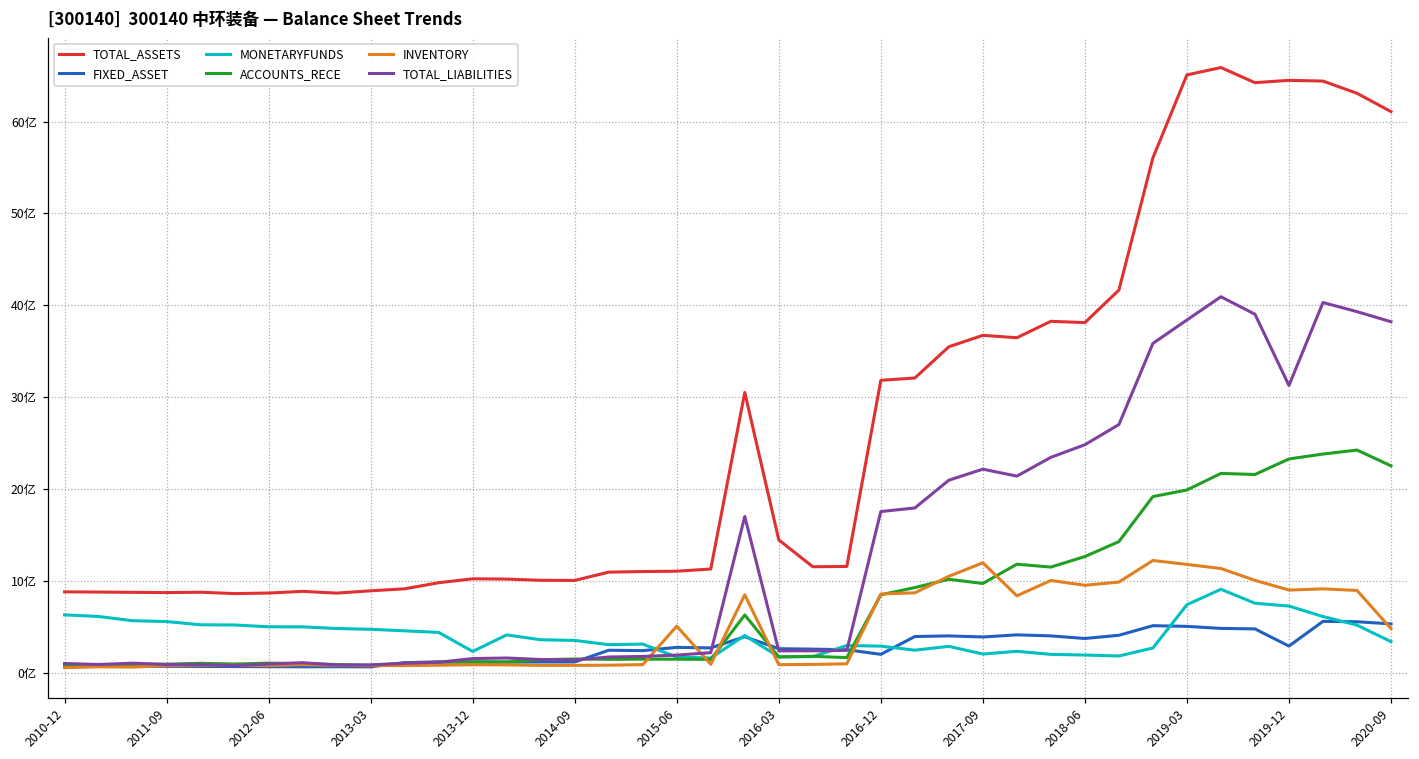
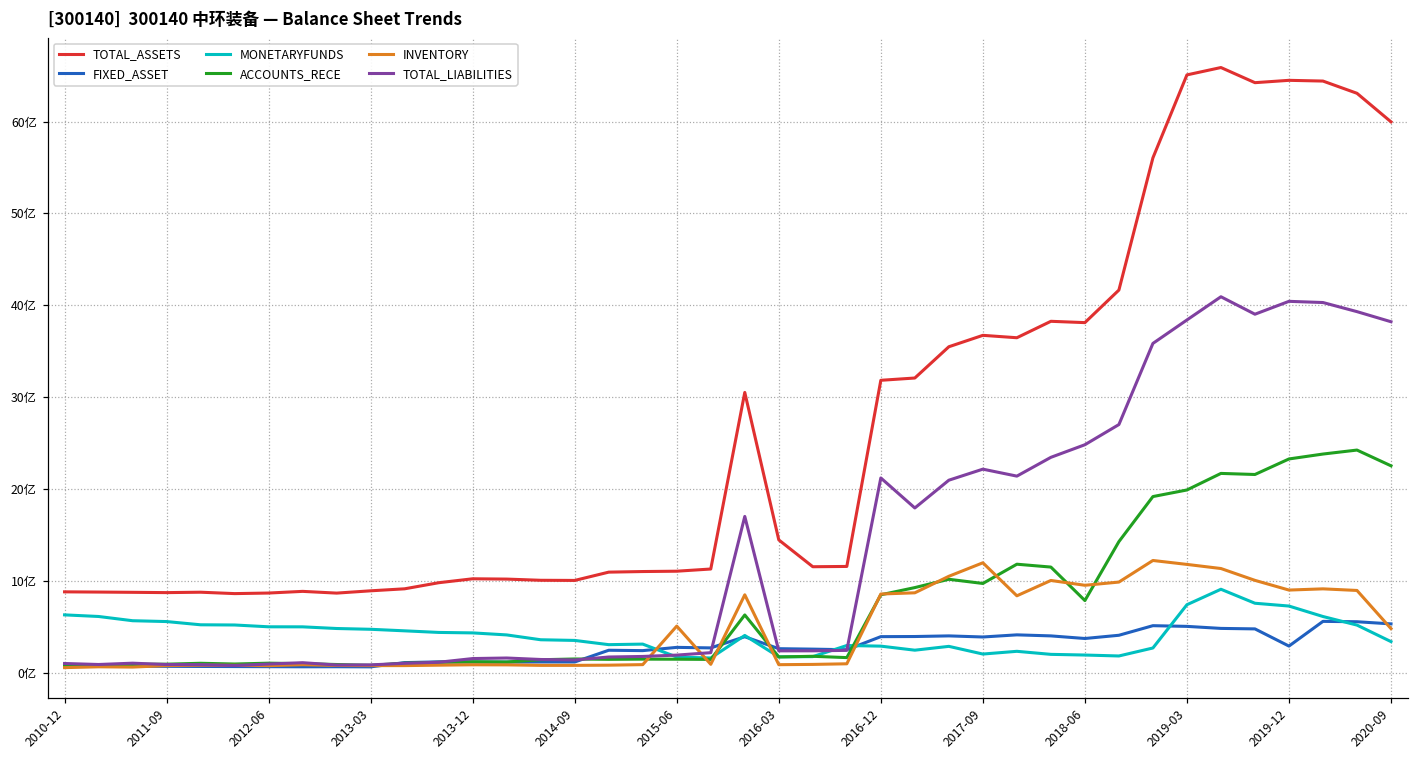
  {
    "TOTAL_ASSETS": {
      "2010-12": "9亿",
      "2011-09": "9亿",
      "2012-06": "9亿",
      "2013-03": "9亿",
      "2013-12": "10亿",
      "2014-09": "10亿",
      "2015-06": "11亿",
      "2016-03": "14亿",
      "2016-12": "32亿",
      "2017-09": "37亿",
      "2018-06": "38亿",
      "2019-03": "65亿",
      "2019-12": "64亿",
-     "2020-09": "61亿"
+     "2020-09": "60亿"
    },
    "FIXED_ASSET": {
      "2015-06": "3亿",
-     "2016-12": "2亿",
+     "2016-12": "4亿",
      "2017-09": "4亿",
      "2018-06": "4亿",
      "2019-03": "5亿",
      "2019-12": "3亿",
      "2020-09": "5亿"
    },
    "MONETARYFUNDS": {
      "2010-12": "6亿",
      "2011-09": "6亿",
      "2012-06": "5亿",
      "2013-03": "5亿",
-     "2013-12": "2亿",
+     "2013-12": "4亿",
      "2014-09": "4亿",
      "2016-12": "3亿",
      "2017-09": "2亿",
      "2018-06": "2亿",
      "2019-03": "7亿",
      "2019-12": "7亿",
      "2020-09": "3亿"
    },
    "ACCOUNTS_RECE": {
      "2017-09": "10亿",
-     "2018-06": "13亿",
+     "2018-06": "8亿",
      "2019-03": "20亿",
      "2019-12": "23亿",
      "2020-09": "23亿"
    },
    "INVENTORY": {
      "2014-09": "1亿",
      "2015-06": "5亿",
      "2016-03": "1亿",
      "2017-09": "12亿",
      "2018-06": "10亿",
      "2019-03": "12亿",
      "2019-12": "9亿",
      "2020-09": "5亿"
    },
    "TOTAL_LIABILITIES": {
      "2013-12": "2亿",
-     "2016-12": "18亿",
+     "2016-12": "21亿",
      "2017-09": "22亿",
      "2018-06": "25亿",
      "2019-03": "38亿",
-     "2019-12": "31亿",
+     "2019-12": "40亿",
      "2020-09": "38亿"
    }
  }
